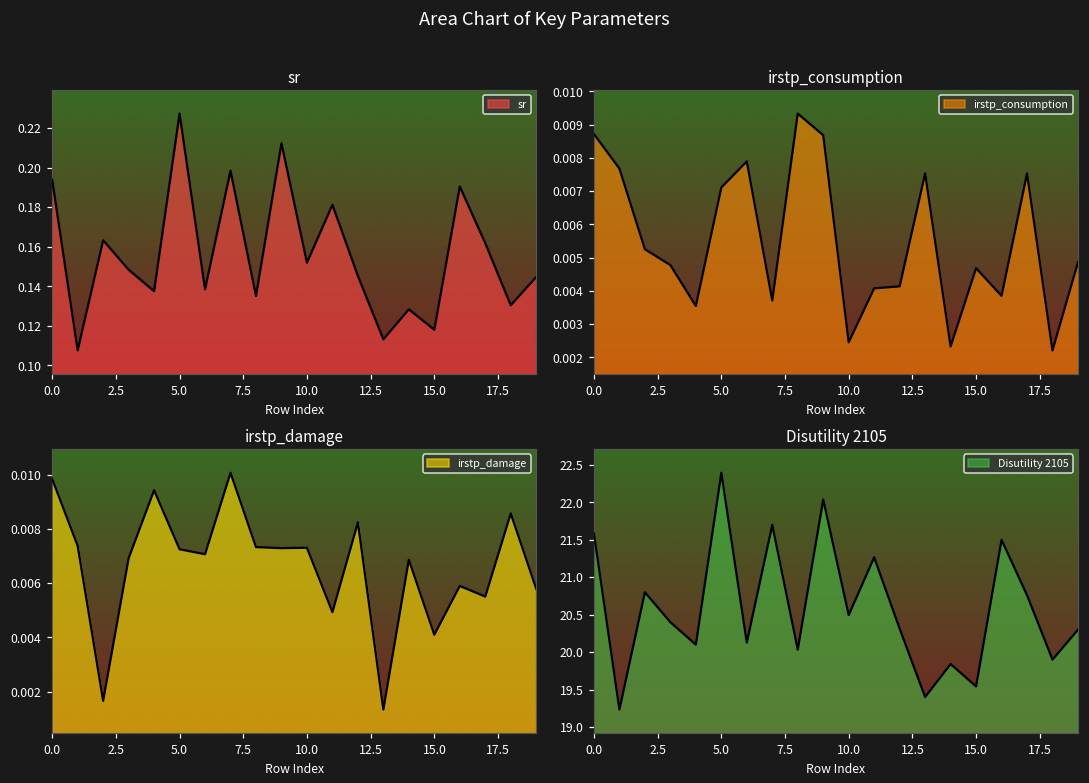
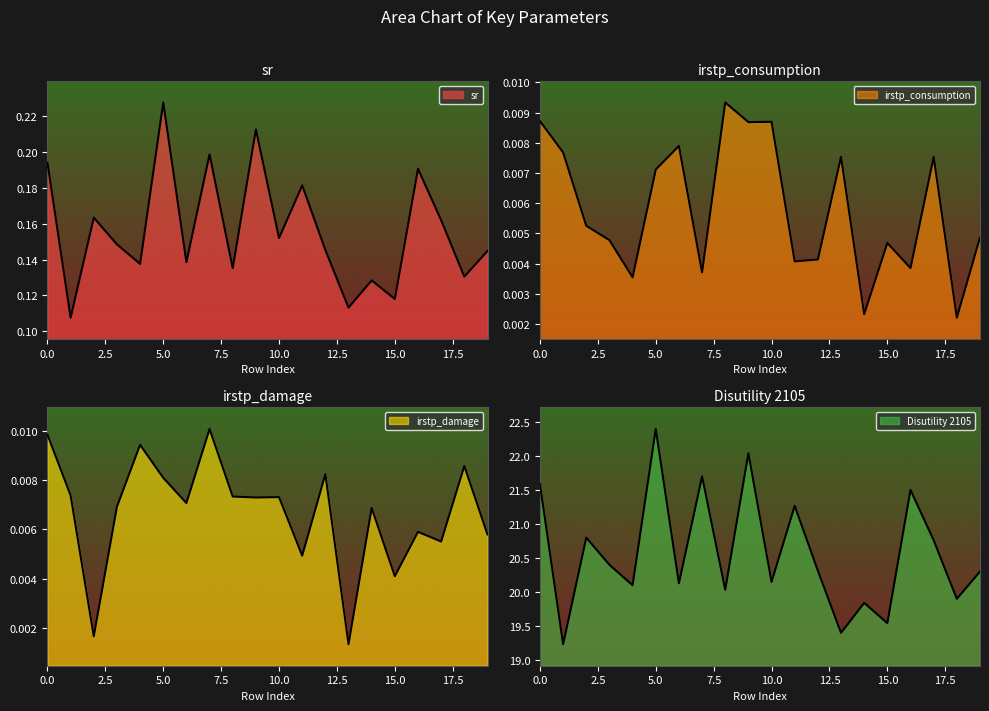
  {
    "sr": {
      "0.0": 0.194,
      "5.0": 0.227,
      "10.0": 0.152,
      "15.0": 0.118
    },
    "irstp_consumption": {
      "0.0": 0.0087,
      "5.0": 0.0071,
-     "10.0": 0.0025,
+     "10.0": 0.0087,
      "15.0": 0.0047
    },
    "irstp_damage": {
      "0.0": 0.0098,
-     "5.0": 0.0072,
+     "5.0": 0.0081,
      "10.0": 0.0073,
      "15.0": 0.0041
    },
    "Disutility 2105": {
      "0.0": 21.6,
      "5.0": 22.4,
-     "10.0": 20.5,
+     "10.0": 20.1,
      "15.0": 19.5
    }
  }
